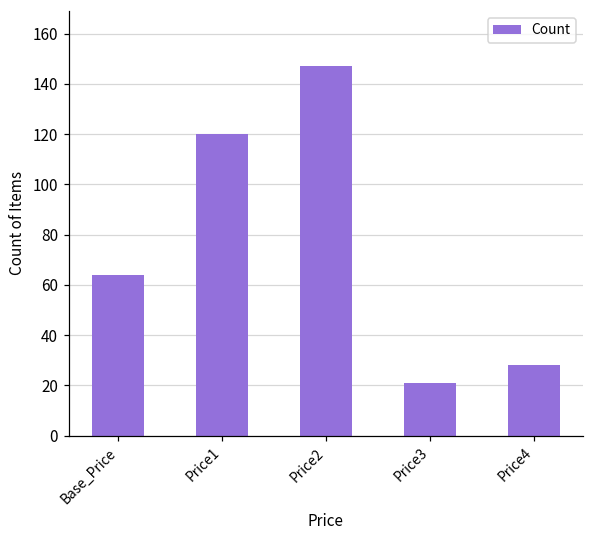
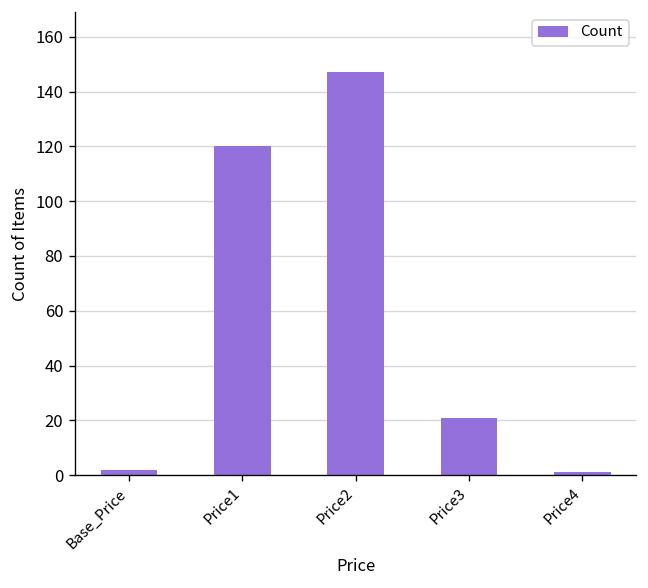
  {
-   "Base_Price": 64,
+   "Base_Price": 2,
    "Price1": 120,
    "Price2": 147,
    "Price3": 21,
-   "Price4": 28
+   "Price4": 1
  }
